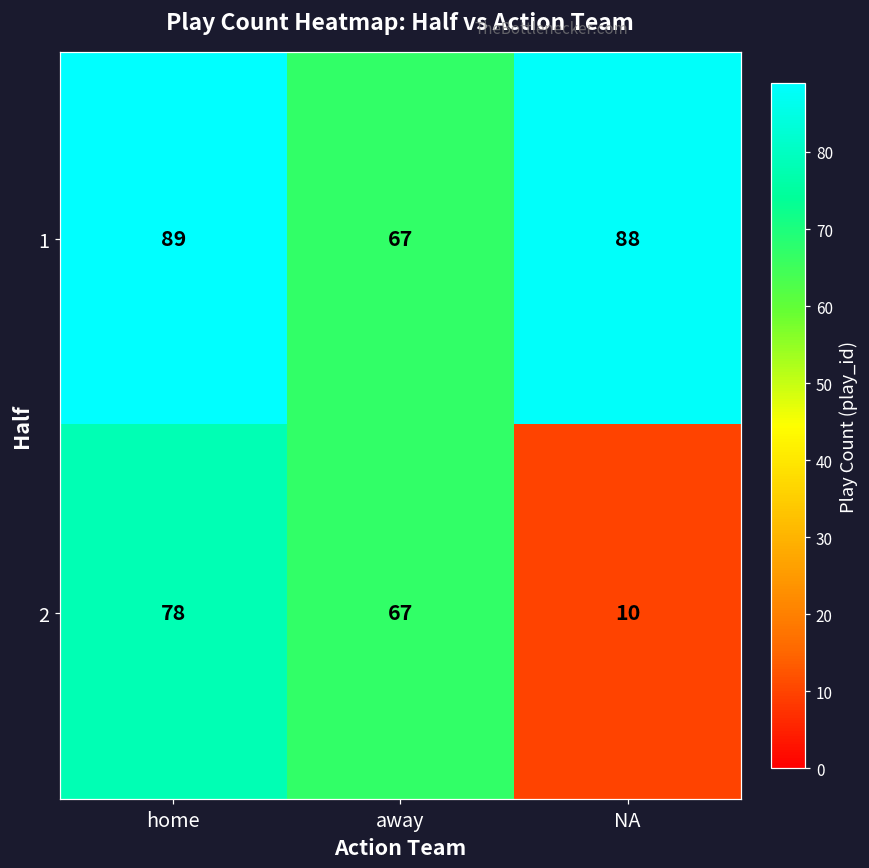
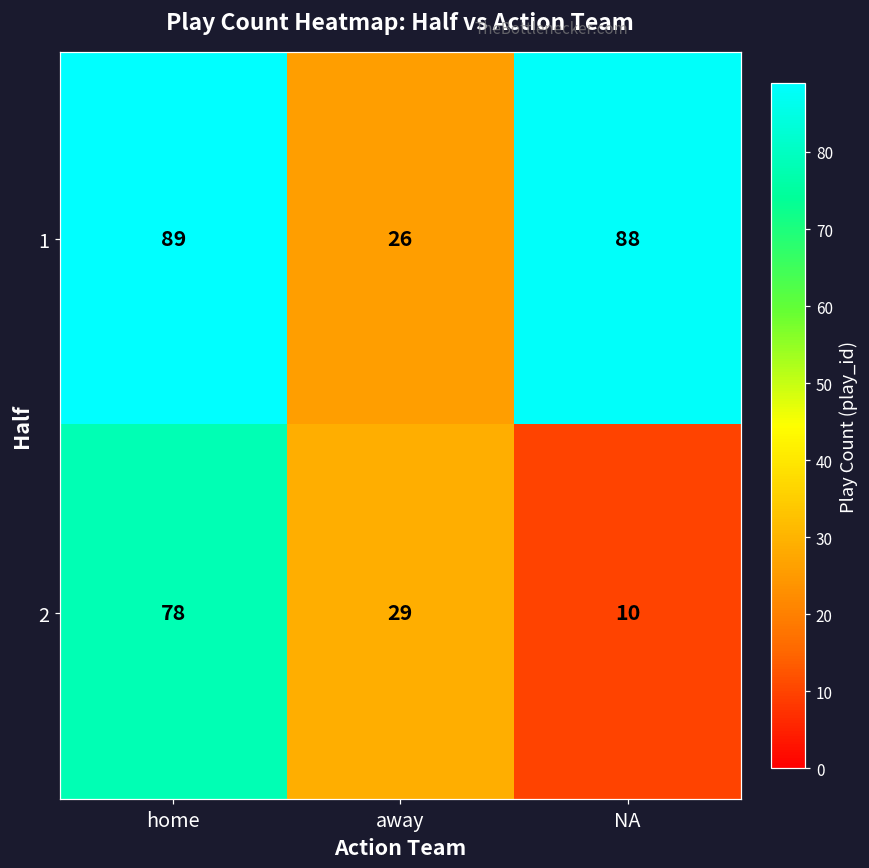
  {
    "1": {
      "home": 89,
-     "away": 67,
+     "away": 26,
      "NA": 88
    },
    "2": {
      "home": 78,
-     "away": 67,
+     "away": 29,
      "NA": 10
    }
  }
